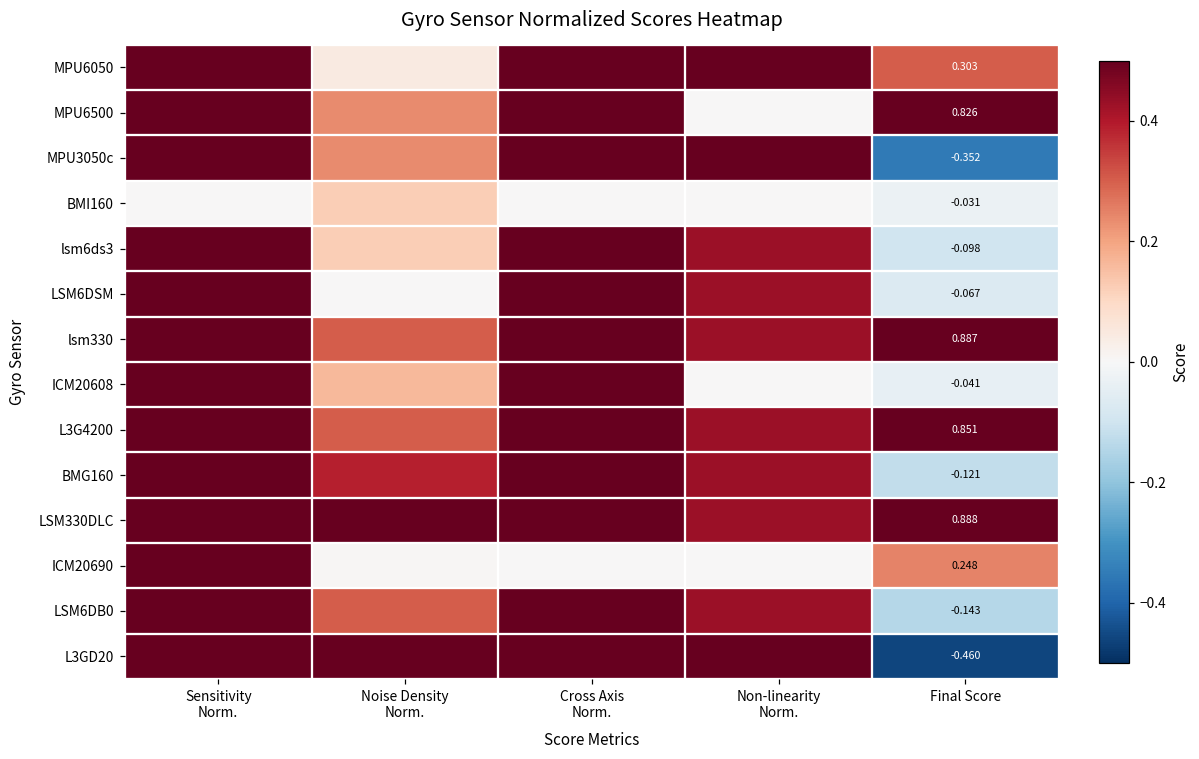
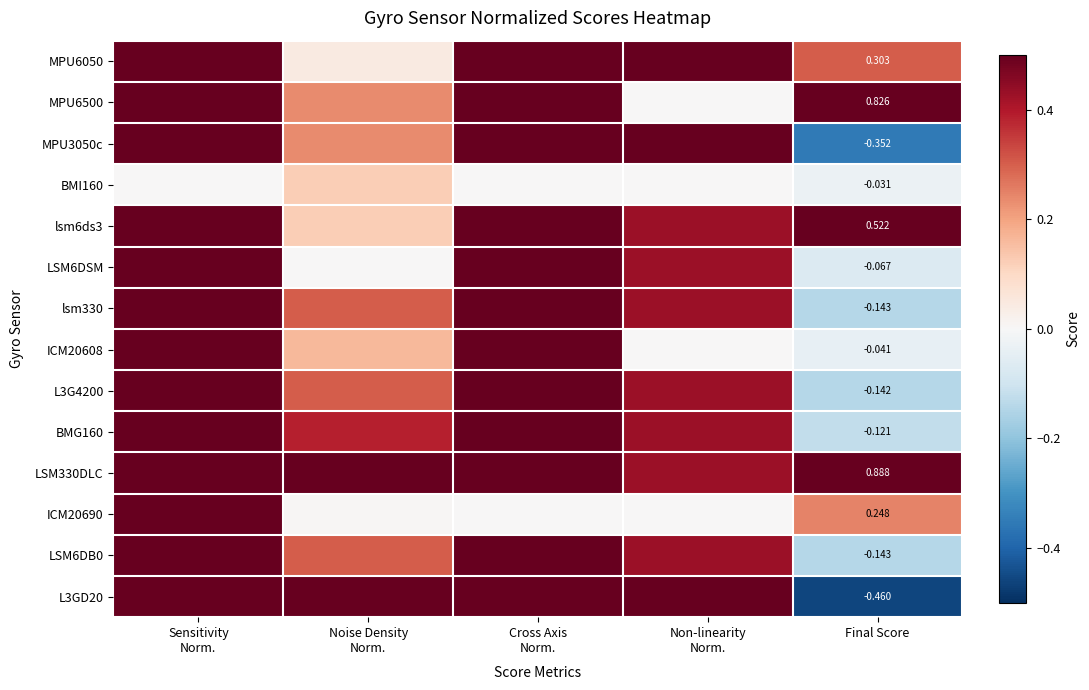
  {
    "MPU6050": {
      "Final Score": 0.303
    },
    "MPU6500": {
      "Final Score": 0.826
    },
    "MPU3050c": {
      "Final Score": -0.352
    },
    "BMI160": {
      "Final Score": -0.031
    },
    "lsm6ds3": {
-     "Final Score": -0.098
+     "Final Score": 0.522
    },
    "LSM6DSM": {
      "Final Score": -0.067
    },
    "lsm330": {
-     "Final Score": 0.887
+     "Final Score": -0.143
    },
    "ICM20608": {
      "Final Score": -0.041
    },
    "L3G4200": {
-     "Final Score": 0.851
+     "Final Score": -0.142
    },
    "BMG160": {
      "Final Score": -0.121
    },
    "LSM330DLC": {
      "Final Score": 0.888
    },
    "ICM20690": {
      "Final Score": 0.248
    },
    "LSM6DB0": {
      "Final Score": -0.143
    },
    "L3GD20": {
      "Final Score": -0.460
    }
  }
